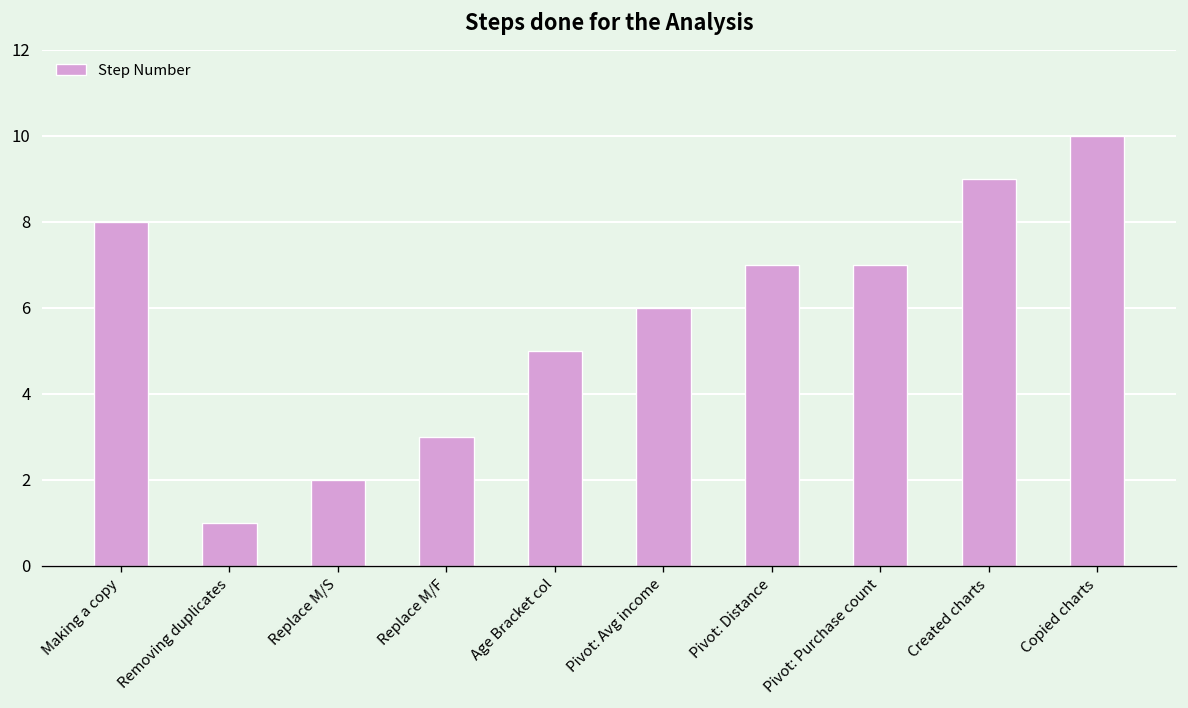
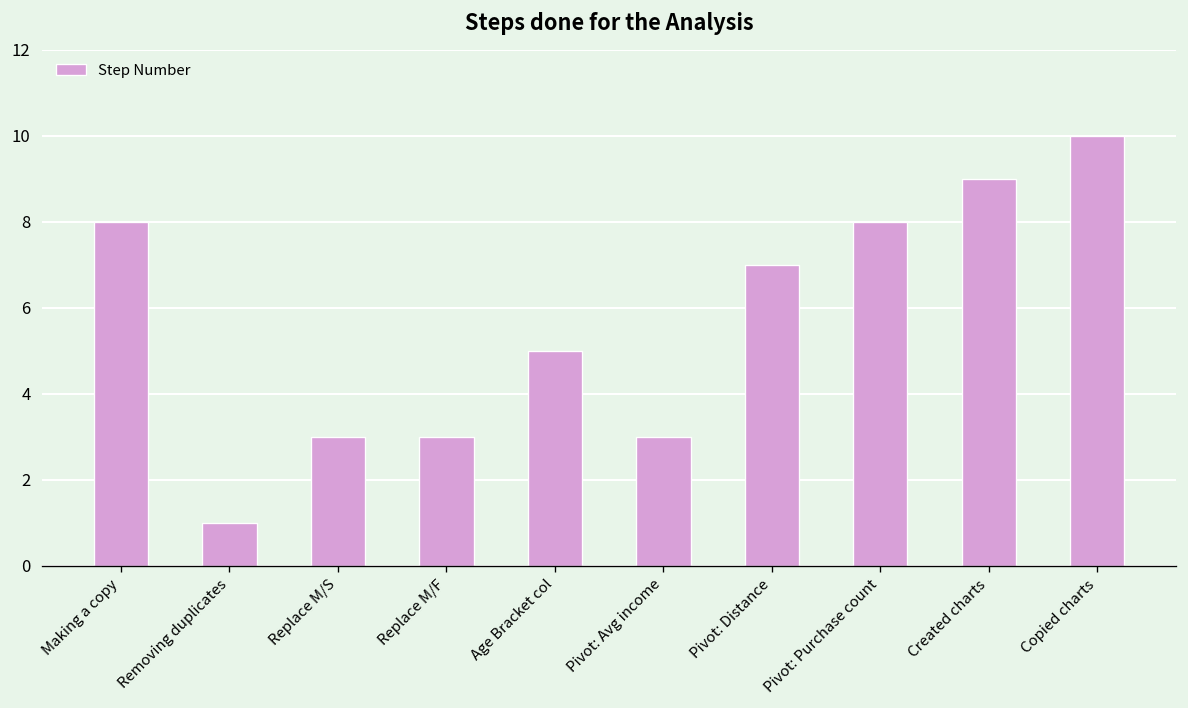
  {
    "Making a copy": 8,
    "Removing duplicates": 1,
-   "Replace M/S": 2,
+   "Replace M/S": 3,
    "Replace M/F": 3,
    "Age Bracket col": 5,
-   "Pivot: Avg income": 6,
+   "Pivot: Avg income": 3,
    "Pivot: Distance": 7,
-   "Pivot: Purchase count": 7,
+   "Pivot: Purchase count": 8,
    "Created charts": 9,
    "Copied charts": 10
  }
